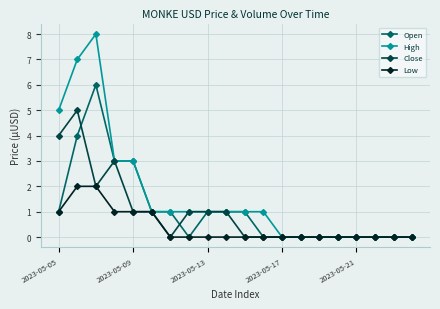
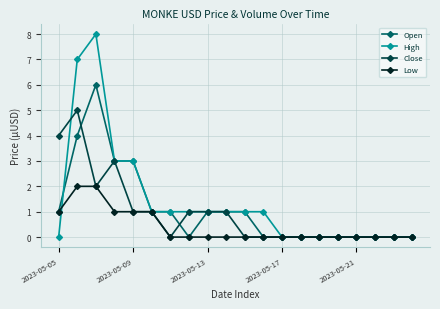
  {
    "High": {
-     "2023-05-05": 5.0
+     "2023-05-05": 0.0
    }
  }
